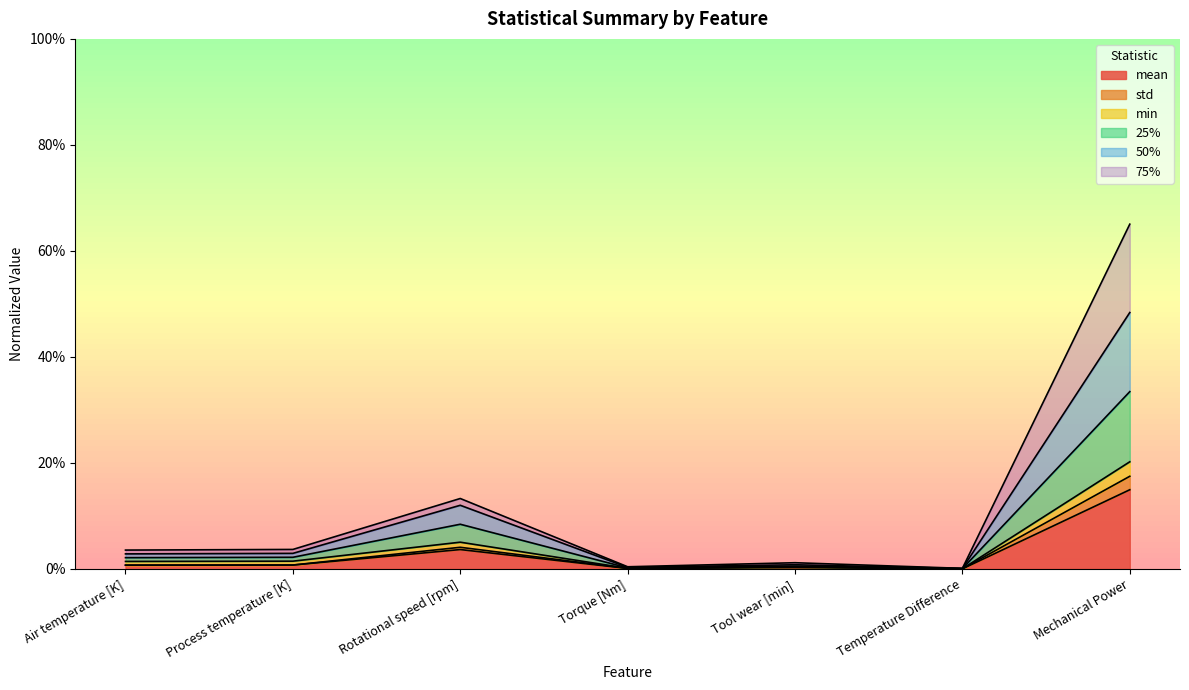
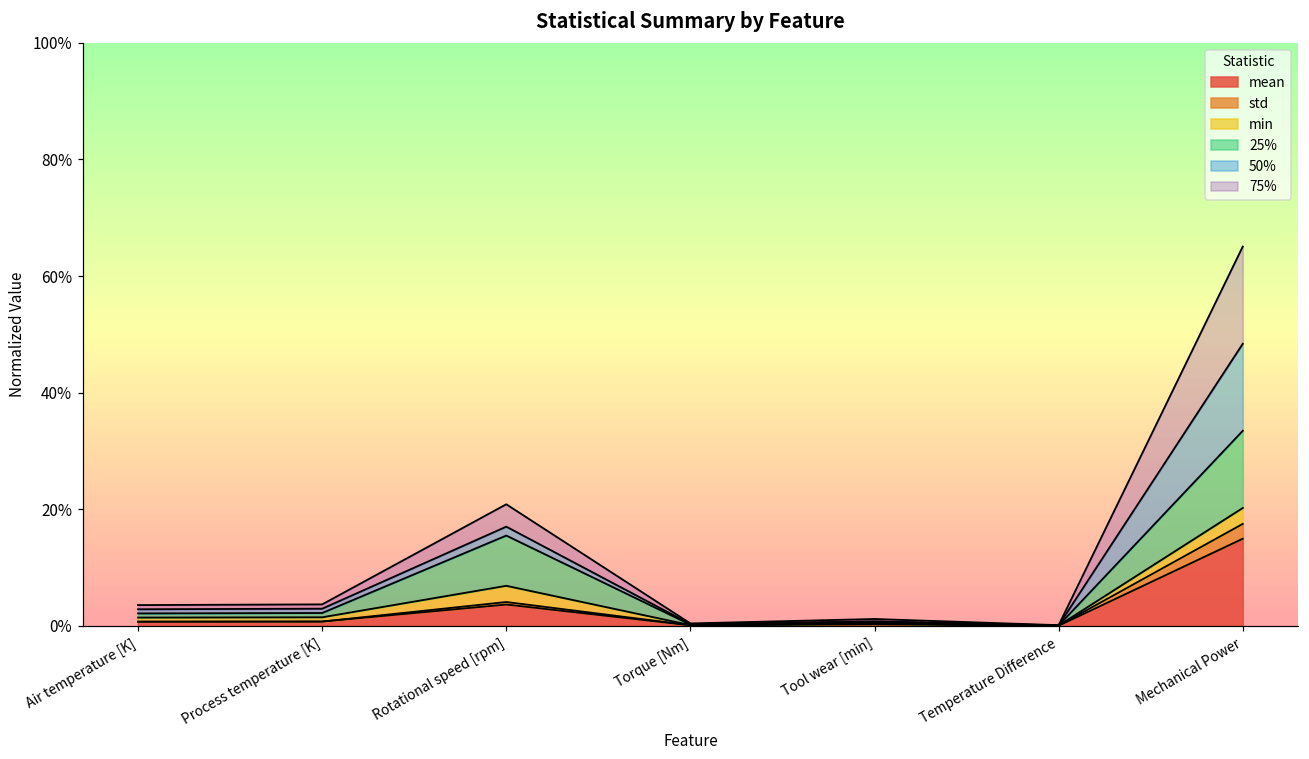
  {
    "min": {
      "Air temperature [K]": "1%",
      "Process temperature [K]": "1%",
-     "Rotational speed [rpm]": "1%",
+     "Rotational speed [rpm]": "3%",
      "Mechanical Power": "3%"
    },
    "25%": {
      "Air temperature [K]": "1%",
      "Process temperature [K]": "1%",
-     "Rotational speed [rpm]": "3%",
+     "Rotational speed [rpm]": "9%",
      "Mechanical Power": "13%"
    },
    "50%": {
      "Air temperature [K]": "1%",
      "Process temperature [K]": "1%",
-     "Rotational speed [rpm]": "4%",
+     "Rotational speed [rpm]": "2%",
      "Mechanical Power": "15%"
    },
    "75%": {
      "Air temperature [K]": "1%",
      "Process temperature [K]": "1%",
-     "Rotational speed [rpm]": "1%",
+     "Rotational speed [rpm]": "4%",
      "Mechanical Power": "17%"
    }
  }
